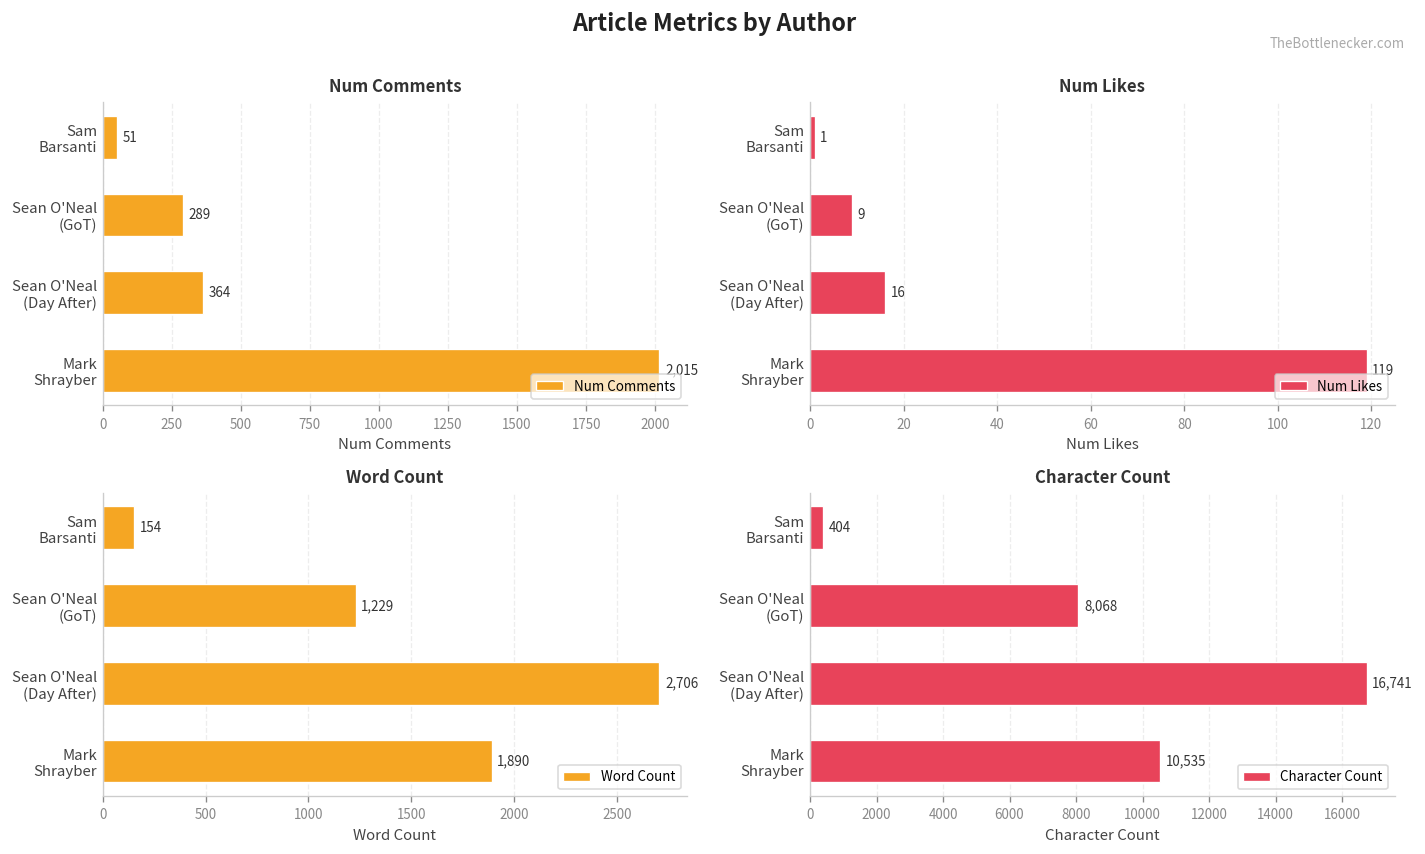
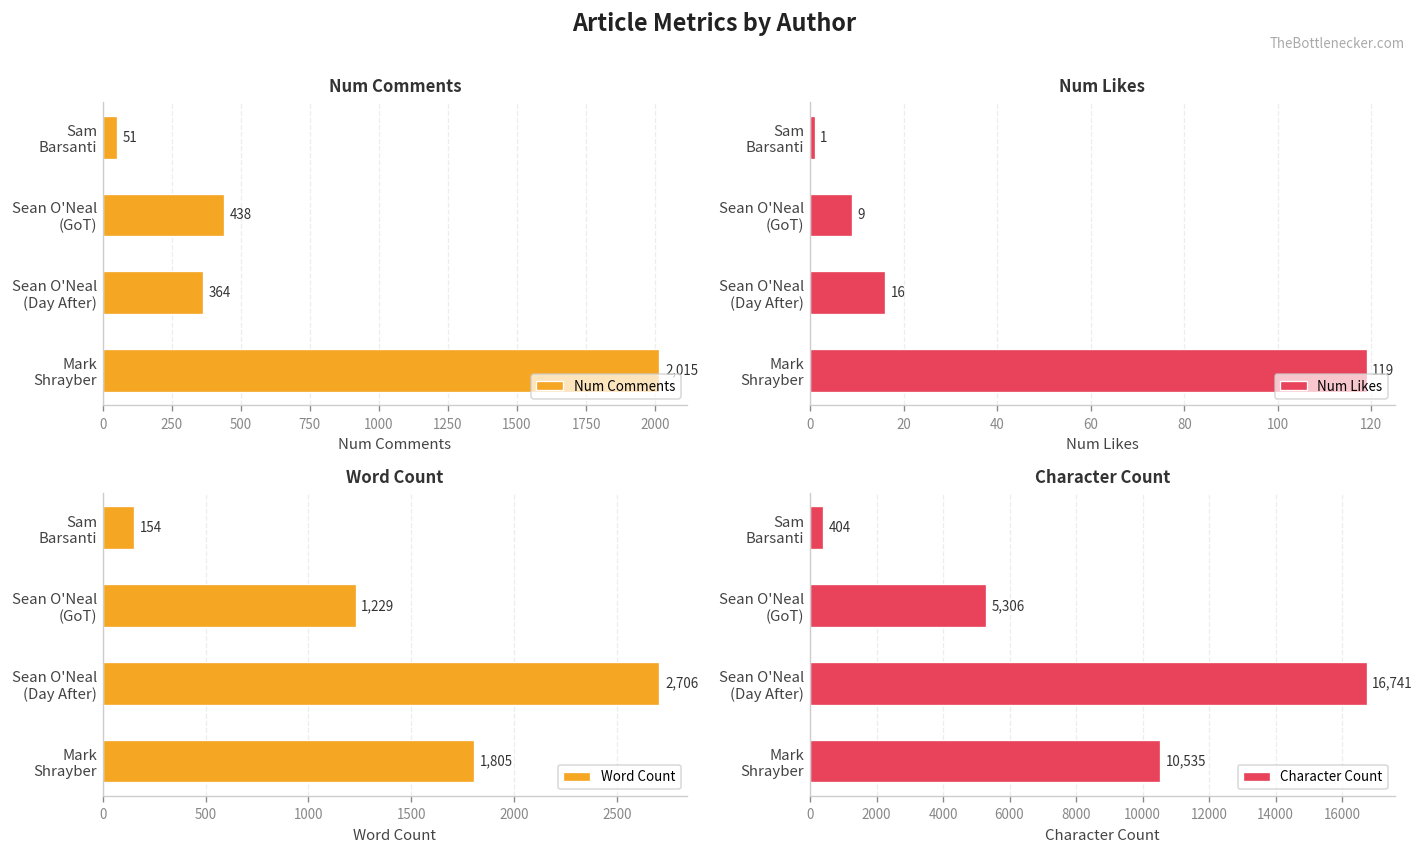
  {
    "Num Comments": {
      "Sam Barsanti": "51",
-     "Sean O'Neal (GoT)": "289",
+     "Sean O'Neal (GoT)": "438",
      "Sean O'Neal (Day After)": "364"
    },
    "Num Likes": {
      "Sam Barsanti": "1",
      "Sean O'Neal (GoT)": "9",
      "Sean O'Neal (Day After)": "16"
    },
    "Word Count": {
      "Sam Barsanti": "154",
      "Sean O'Neal (GoT)": "1,229",
      "Sean O'Neal (Day After)": "2,706",
-     "Mark Shrayber": "1,890"
+     "Mark Shrayber": "1,805"
    },
    "Character Count": {
      "Sam Barsanti": "404",
-     "Sean O'Neal (GoT)": "8,068",
+     "Sean O'Neal (GoT)": "5,306",
      "Sean O'Neal (Day After)": "16,741",
      "Mark Shrayber": "10,535"
    }
  }
